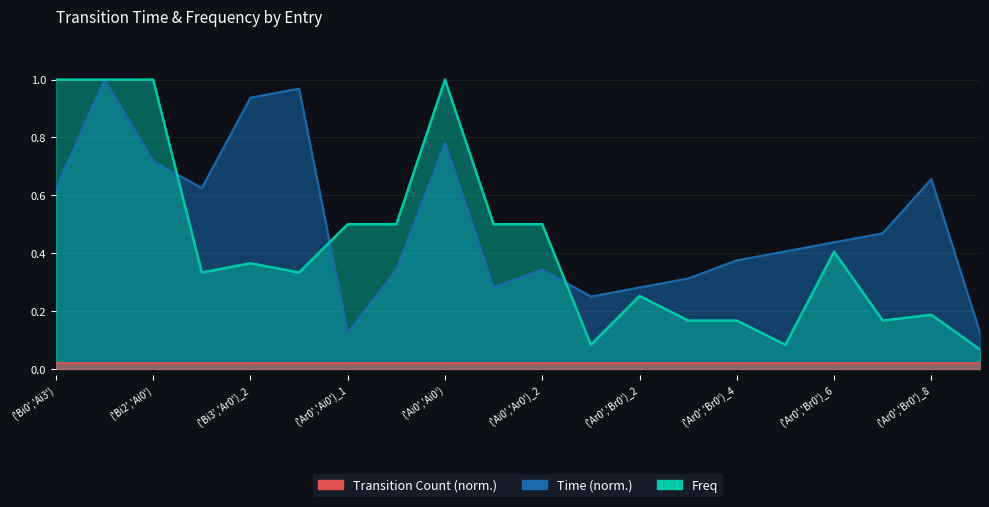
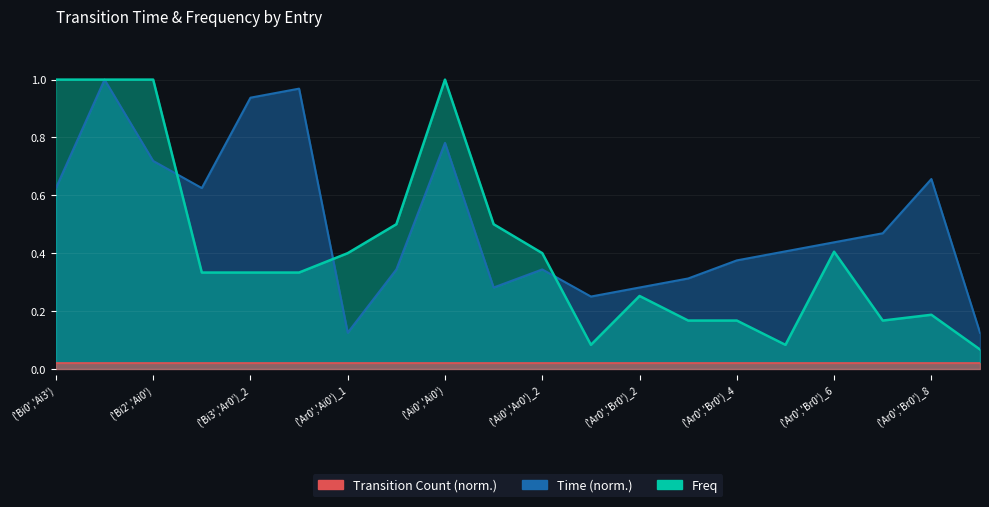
  {
    "Freq": {
      "('Bi0','Ai3')": 1.00,
      "('Bi2','Ai0')": 1.00,
-     "('Bi3','Ar0')_2": 0.37,
-     "('Ar0','Ai0')_1": 0.5,
+     "('Bi3','Ar0')_2": 0.33,
+     "('Ar0','Ai0')_1": 0.4,
      "('Ai0','Ai0')": 1.00,
-     "('Ai0','Ar0')_2": 0.5,
+     "('Ai0','Ar0')_2": 0.4,
      "('Ar0','Br0')_2": 0.25,
      "('Ar0','Br0')_4": 0.17,
      "('Ar0','Br0')_6": 0.41,
      "('Ar0','Br0')_8": 0.19
    },
    "Transition Count (norm.)": {
      "('Bi0','Ai3')": 0.02,
      "('Bi2','Ai0')": 0.02,
      "('Bi3','Ar0')_2": 0.02,
      "('Ar0','Ai0')_1": 0.02,
      "('Ai0','Ai0')": 0.02,
      "('Ai0','Ar0')_2": 0.02,
      "('Ar0','Br0')_2": 0.02,
      "('Ar0','Br0')_4": 0.02,
      "('Ar0','Br0')_6": 0.02,
      "('Ar0','Br0')_8": 0.02
    }
  }
